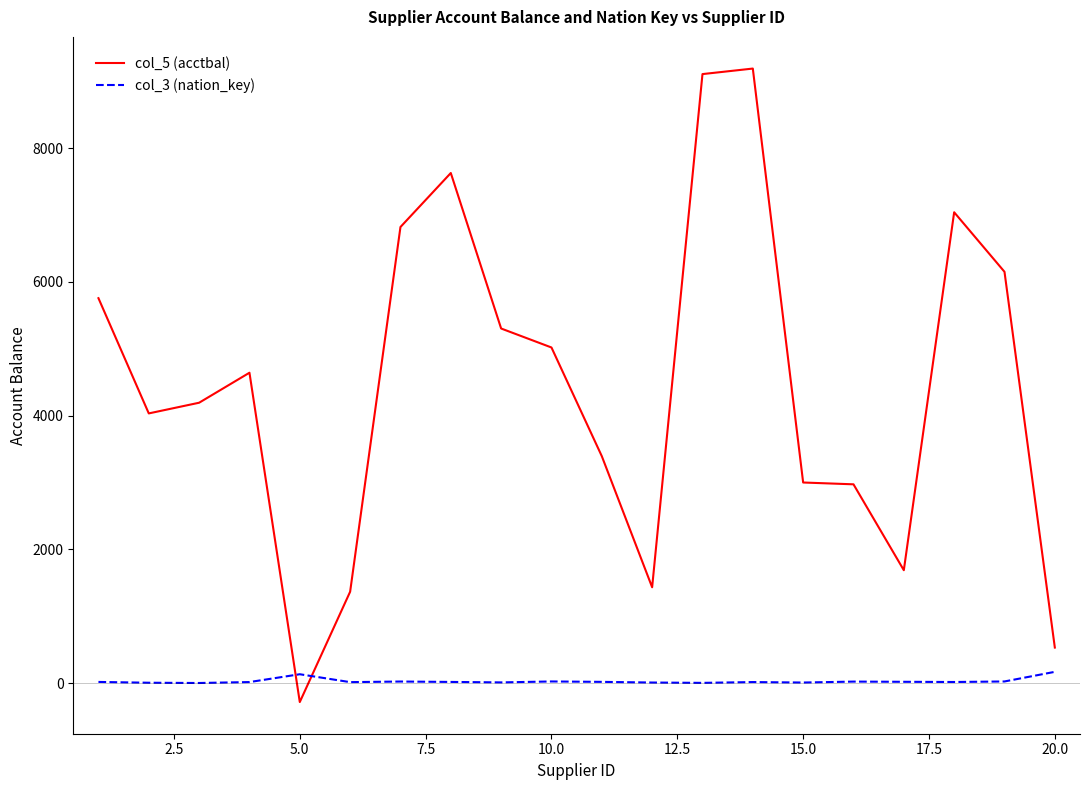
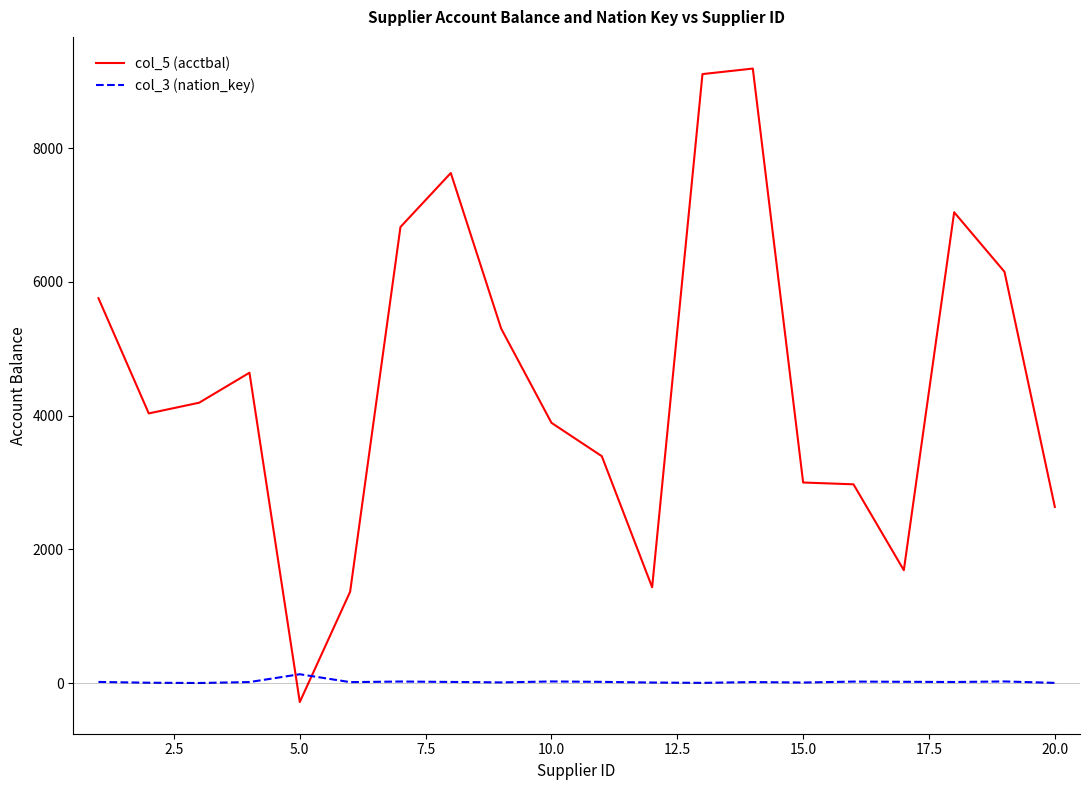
  {
    "col_5 (acctbal)": {
      "5.0": -300,
-     "10.0": 5000,
+     "10.0": 3900,
      "15.0": 3000,
-     "20.0": 500
+     "20.0": 2600
    },
    "col_3 (nation_key)": {
      "5.0": 100,
      "10.0": 0,
      "15.0": 0,
-     "20.0": 200
+     "20.0": 0
    }
  }
